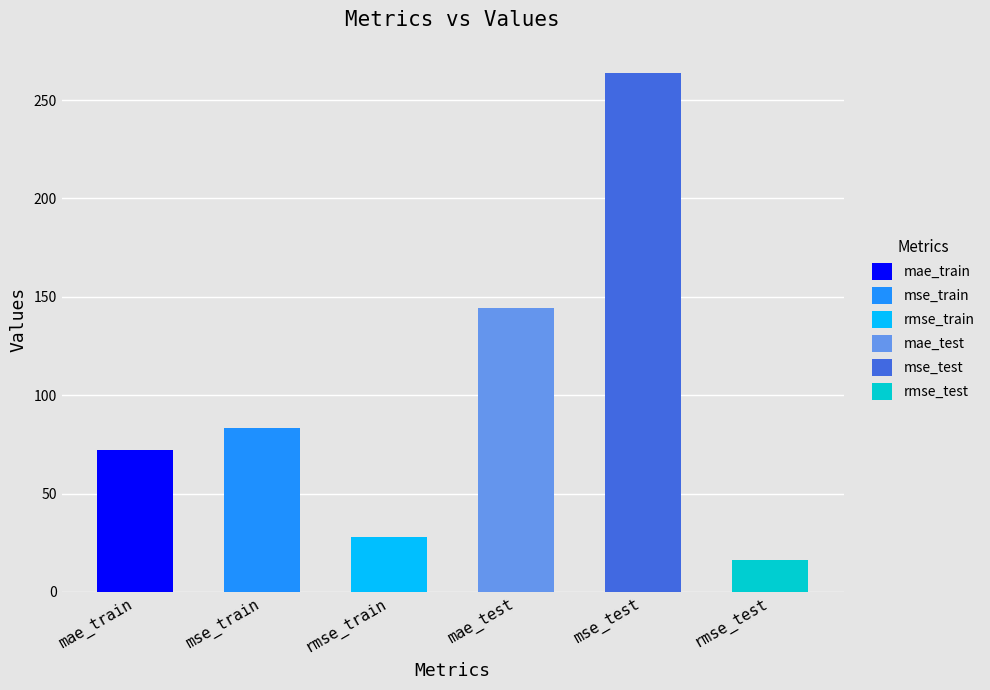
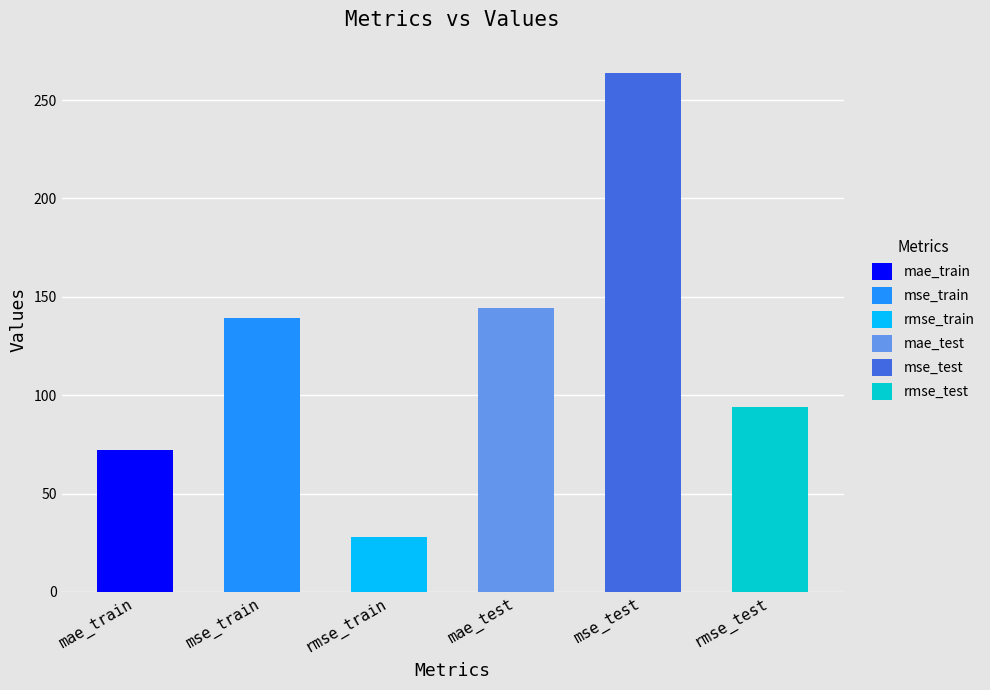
  {
    "mae_train": 72,
-   "mse_train": 83,
+   "mse_train": 139,
    "rmse_train": 28,
    "mae_test": 144,
    "mse_test": 264,
-   "rmse_test": 16
+   "rmse_test": 94
  }
